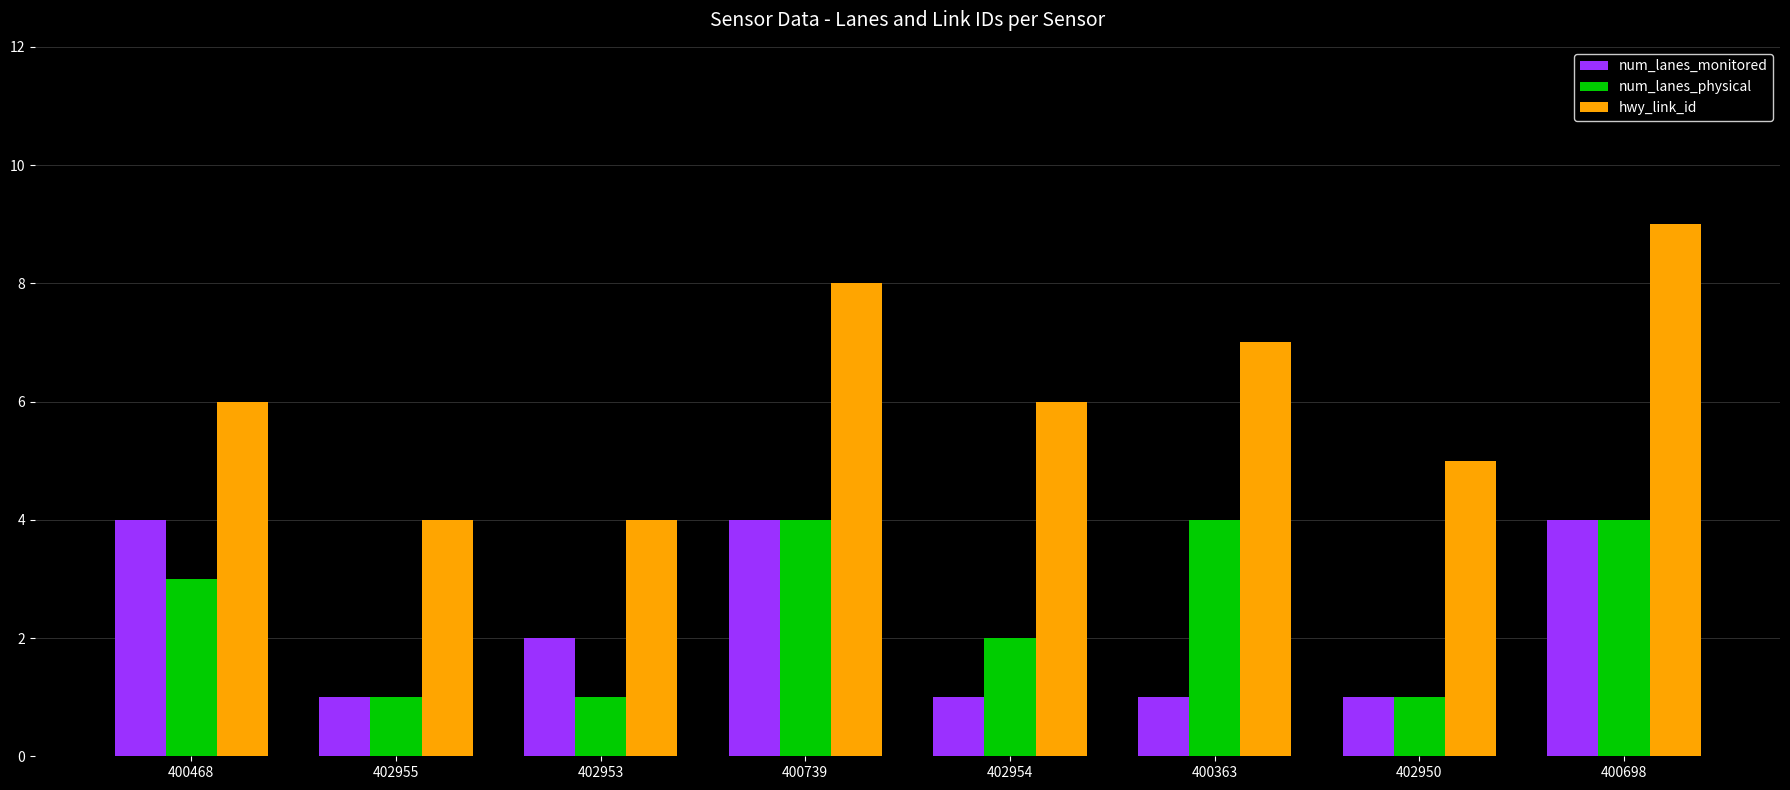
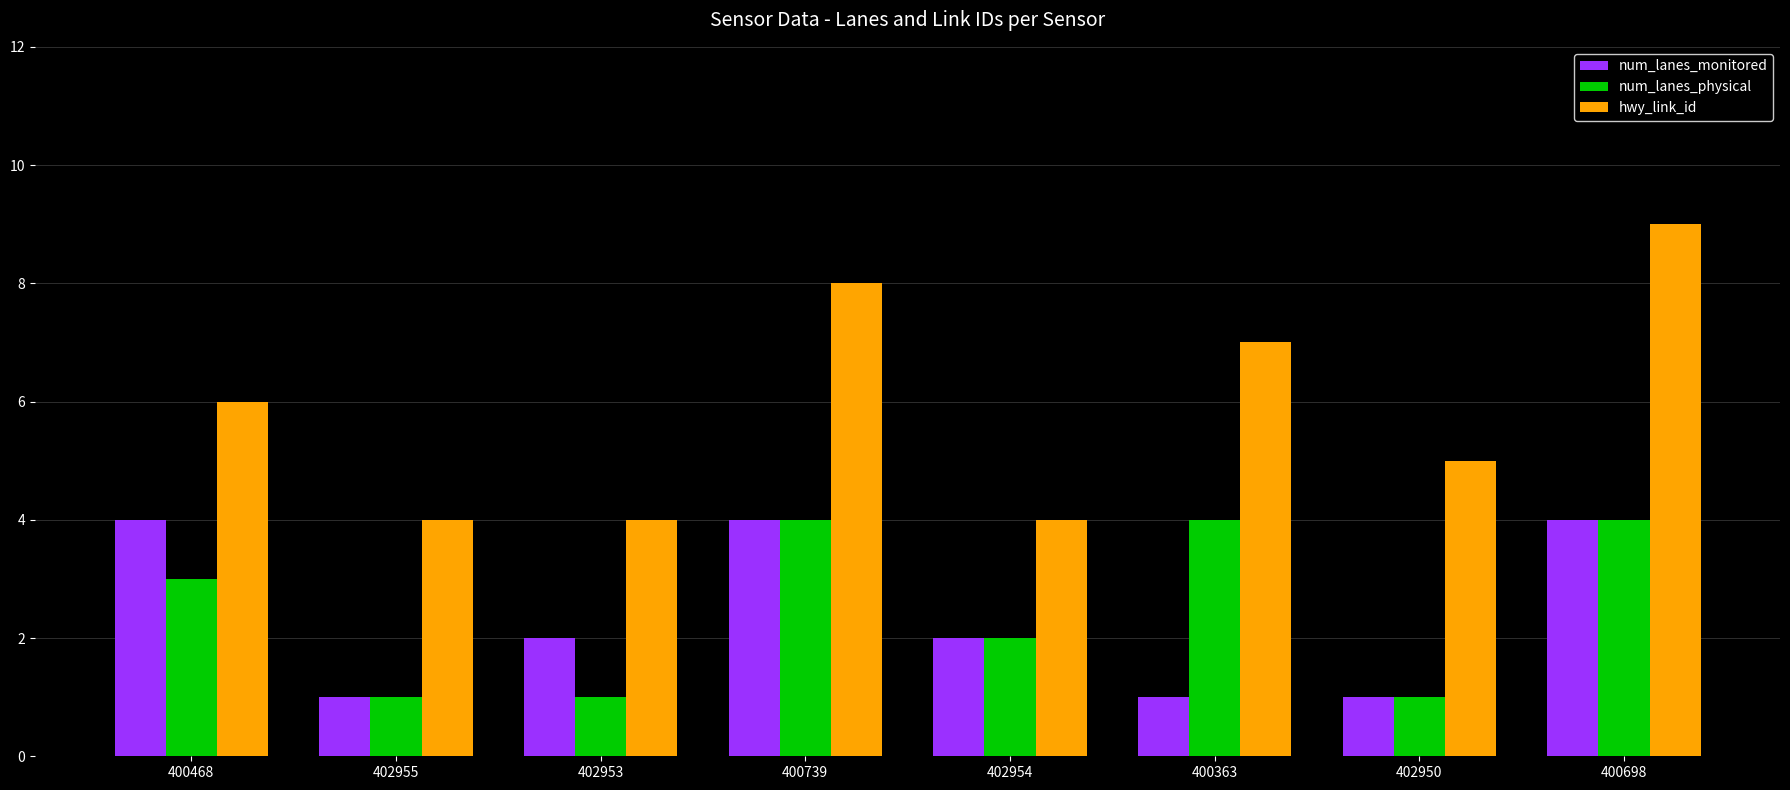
  {
    "num_lanes_monitored": {
      "400468": 4,
      "402955": 1,
      "402953": 2,
      "400739": 4,
-     "402954": 1,
+     "402954": 2,
      "400363": 1,
      "402950": 1,
      "400698": 4
    },
    "num_lanes_physical": {
      "400468": 3,
      "402955": 1,
      "402953": 1,
      "400739": 4,
      "402954": 2,
      "400363": 4,
      "402950": 1,
      "400698": 4
    },
    "hwy_link_id": {
      "400468": 6,
      "402955": 4,
      "402953": 4,
      "400739": 8,
-     "402954": 6,
+     "402954": 4,
      "400363": 7,
      "402950": 5,
      "400698": 9
    }
  }
